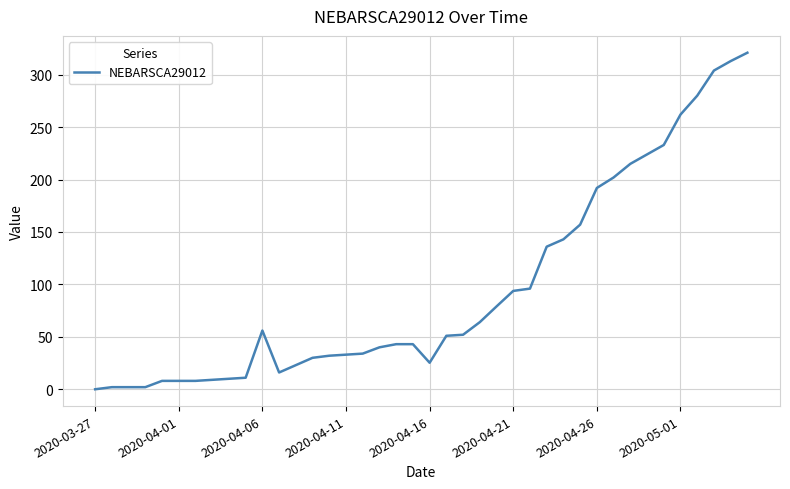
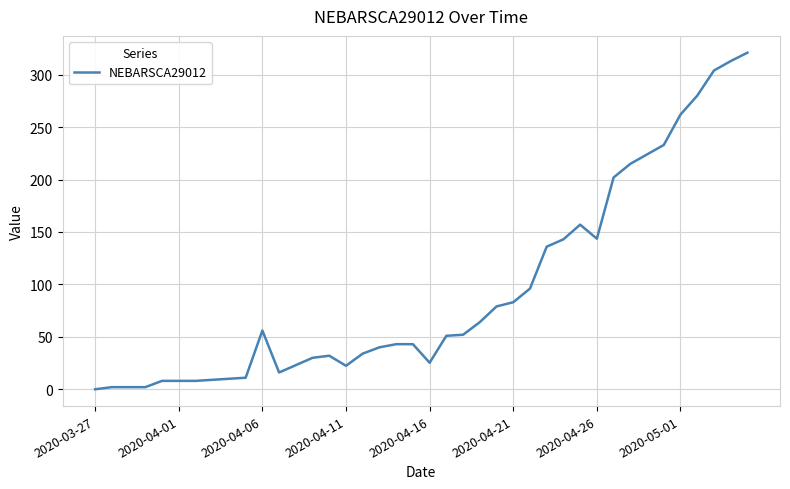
  {
    "2020-03-27": 0,
    "2020-04-01": 8,
    "2020-04-06": 56,
-   "2020-04-11": 33,
+   "2020-04-11": 22,
    "2020-04-16": 25,
-   "2020-04-21": 94,
-   "2020-04-26": 192,
+   "2020-04-21": 83,
+   "2020-04-26": 144,
    "2020-05-01": 262
  }
